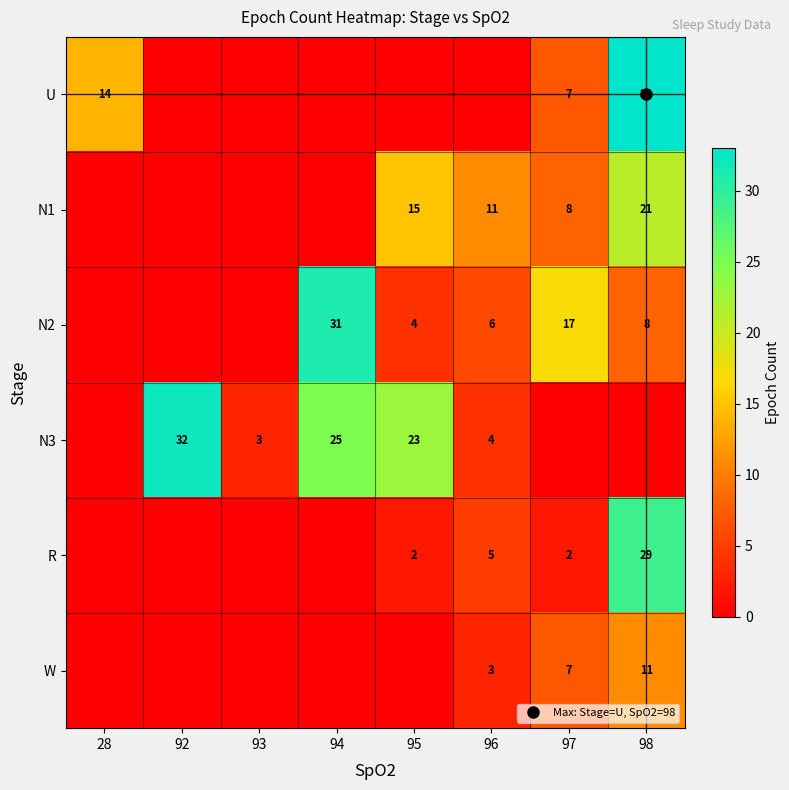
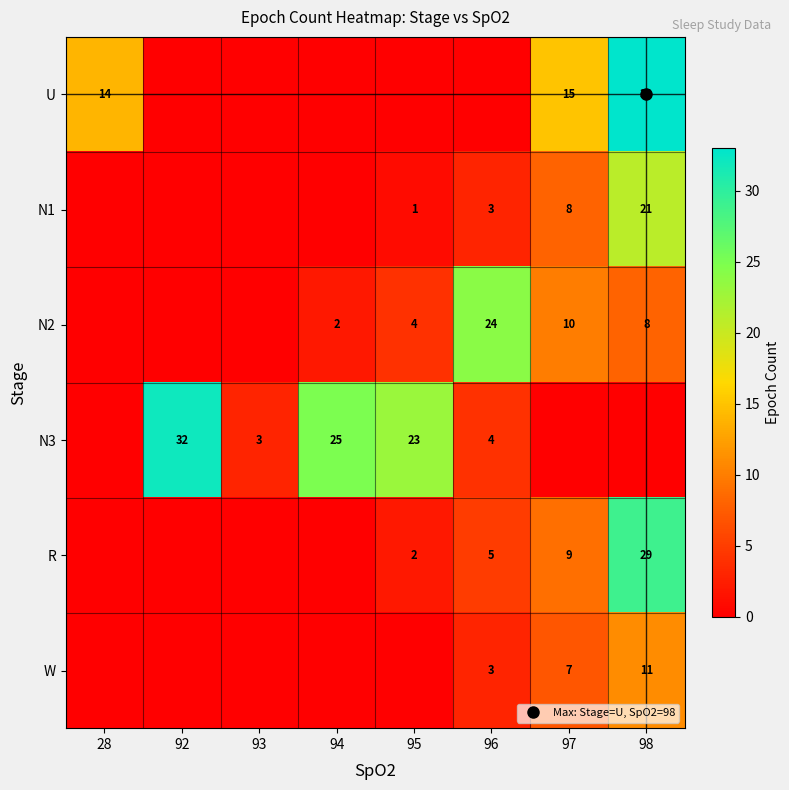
  {
    "U": {
      "28": 14,
-     "97": 7
+     "97": 15
    },
    "N1": {
-     "95": 15,
-     "96": 11,
+     "95": 1,
+     "96": 3,
      "97": 8,
      "98": 21
    },
    "N2": {
-     "94": 31,
+     "94": 2,
      "95": 4,
-     "96": 6,
-     "97": 17,
+     "96": 24,
+     "97": 10,
      "98": 8
    },
    "N3": {
      "92": 32,
      "93": 3,
      "94": 25,
      "95": 23,
      "96": 4
    },
    "R": {
      "95": 2,
      "96": 5,
-     "97": 2,
+     "97": 9,
      "98": 29
    },
    "W": {
      "96": 3,
      "97": 7,
      "98": 11
    }
  }
